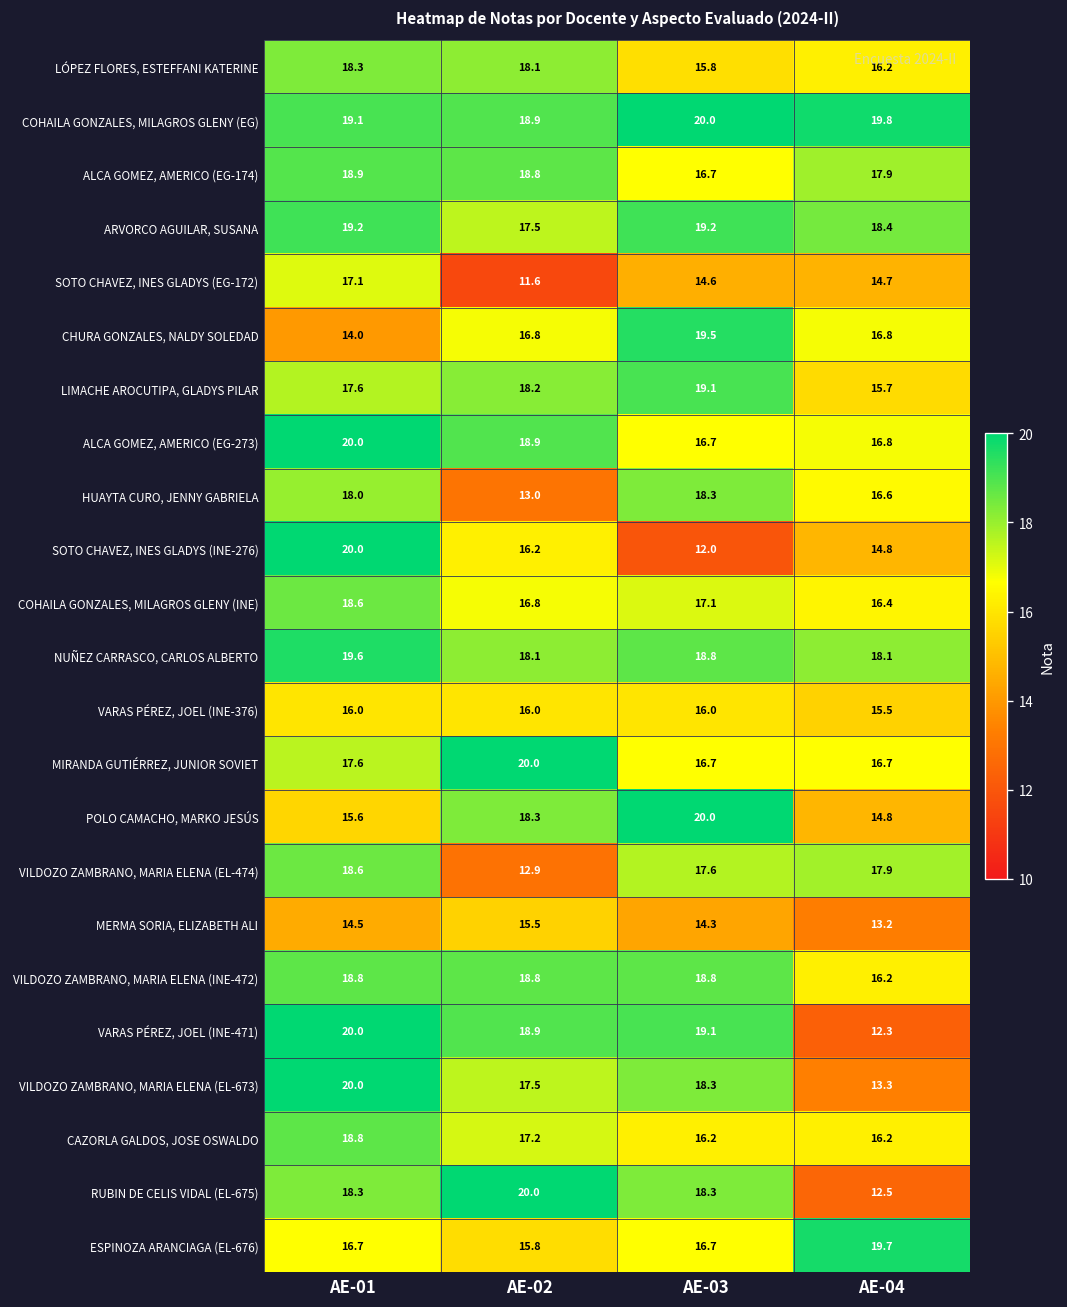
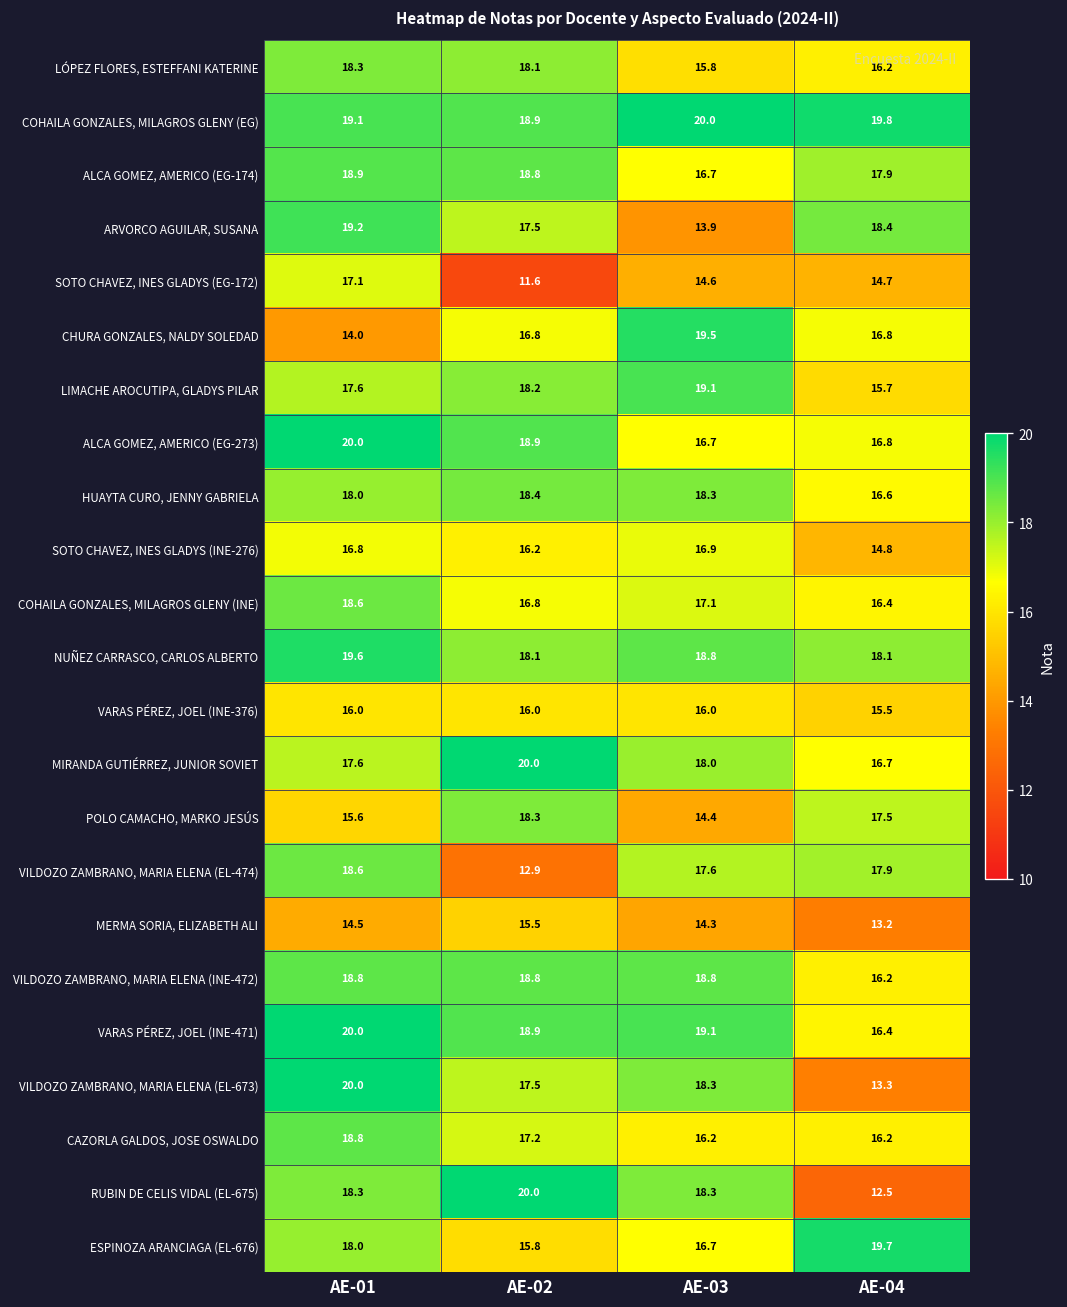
  {
    "LÓPEZ FLORES, ESTEFFANI KATERINE": {
      "AE-01": "18.3",
      "AE-02": "18.1",
      "AE-03": "15.8",
      "AE-04": "2024-"
    },
    "COHAILA GONZALES, MILAGROS GLENY (EG)": {
      "AE-01": "19.1",
      "AE-02": "18.9",
      "AE-03": "20.0",
      "AE-04": "19.8"
    },
    "ALCA GOMEZ, AMERICO (EG-174)": {
      "AE-01": "18.9",
      "AE-02": "18.8",
      "AE-03": "16.7",
      "AE-04": "17.9"
    },
    "ARVORCO AGUILAR, SUSANA": {
      "AE-01": "19.2",
      "AE-02": "17.5",
-     "AE-03": "19.2",
+     "AE-03": "13.9",
      "AE-04": "18.4"
    },
    "SOTO CHAVEZ, INES GLADYS (EG-172)": {
      "AE-01": "17.1",
      "AE-02": "11.6",
      "AE-03": "14.6",
      "AE-04": "14.7"
    },
    "CHURA GONZALES, NALDY SOLEDAD": {
      "AE-01": "14.0",
      "AE-02": "16.8",
      "AE-03": "19.5",
      "AE-04": "16.8"
    },
    "LIMACHE AROCUTIPA, GLADYS PILAR": {
      "AE-01": "17.6",
      "AE-02": "18.2",
      "AE-03": "19.1",
      "AE-04": "15.7"
    },
    "ALCA GOMEZ, AMERICO (EG-273)": {
      "AE-01": "20.0",
      "AE-02": "18.9",
      "AE-03": "16.7",
      "AE-04": "16.8"
    },
    "HUAYTA CURO, JENNY GABRIELA": {
      "AE-01": "18.0",
-     "AE-02": "13.0",
+     "AE-02": "18.4",
      "AE-03": "18.3",
      "AE-04": "16.6"
    },
    "SOTO CHAVEZ, INES GLADYS (INE-276)": {
-     "AE-01": "20.0",
+     "AE-01": "16.8",
      "AE-02": "16.2",
-     "AE-03": "12.0",
+     "AE-03": "16.9",
      "AE-04": "14.8"
    },
    "COHAILA GONZALES, MILAGROS GLENY (INE)": {
      "AE-01": "18.6",
      "AE-02": "16.8",
      "AE-03": "17.1",
      "AE-04": "16.4"
    },
    "NUÑEZ CARRASCO, CARLOS ALBERTO": {
      "AE-01": "19.6",
      "AE-02": "18.1",
      "AE-03": "18.8",
      "AE-04": "18.1"
    },
    "VARAS PÉREZ, JOEL (INE-376)": {
      "AE-01": "16.0",
      "AE-02": "16.0",
      "AE-03": "16.0",
      "AE-04": "15.5"
    },
    "MIRANDA GUTIÉRREZ, JUNIOR SOVIET": {
      "AE-01": "17.6",
      "AE-02": "20.0",
-     "AE-03": "16.7",
+     "AE-03": "18.0",
      "AE-04": "16.7"
    },
    "POLO CAMACHO, MARKO JESÚS": {
      "AE-01": "15.6",
      "AE-02": "18.3",
-     "AE-03": "20.0",
-     "AE-04": "14.8"
+     "AE-03": "14.4",
+     "AE-04": "17.5"
    },
    "VILDOZO ZAMBRANO, MARIA ELENA (EL-474)": {
      "AE-01": "18.6",
      "AE-02": "12.9",
      "AE-03": "17.6",
      "AE-04": "17.9"
    },
    "MERMA SORIA, ELIZABETH ALI": {
      "AE-01": "14.5",
      "AE-02": "15.5",
      "AE-03": "14.3",
      "AE-04": "13.2"
    },
    "VILDOZO ZAMBRANO, MARIA ELENA (INE-472)": {
      "AE-01": "18.8",
      "AE-02": "18.8",
      "AE-03": "18.8",
      "AE-04": "16.2"
    },
    "VARAS PÉREZ, JOEL (INE-471)": {
      "AE-01": "20.0",
      "AE-02": "18.9",
      "AE-03": "19.1",
-     "AE-04": "12.3"
+     "AE-04": "16.4"
    },
    "VILDOZO ZAMBRANO, MARIA ELENA (EL-673)": {
      "AE-01": "20.0",
      "AE-02": "17.5",
      "AE-03": "18.3",
      "AE-04": "13.3"
    },
    "CAZORLA GALDOS, JOSE OSWALDO": {
      "AE-01": "18.8",
      "AE-02": "17.2",
      "AE-03": "16.2",
      "AE-04": "16.2"
    },
    "RUBIN DE CELIS VIDAL (EL-675)": {
      "AE-01": "18.3",
      "AE-02": "20.0",
      "AE-03": "18.3",
      "AE-04": "12.5"
    },
    "ESPINOZA ARANCIAGA (EL-676)": {
-     "AE-01": "16.7",
+     "AE-01": "18.0",
      "AE-02": "15.8",
      "AE-03": "16.7",
      "AE-04": "19.7"
    }
  }
